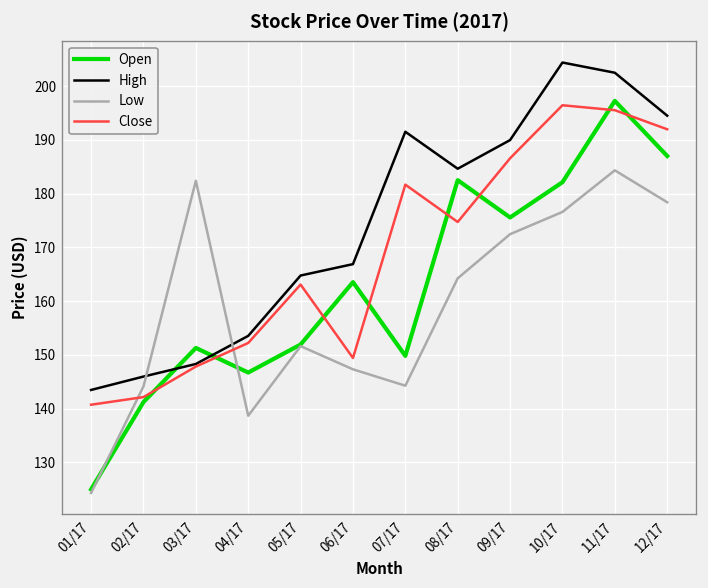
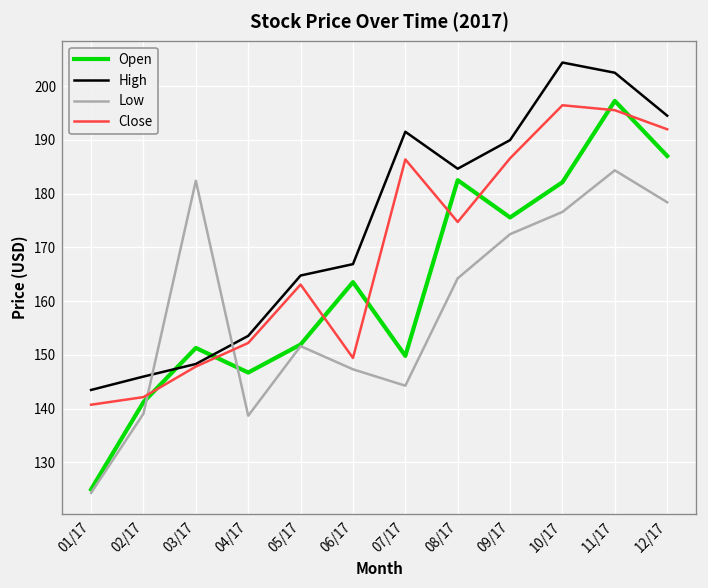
  {
    "Open": {
      "01/17": 125,
      "02/17": 141,
      "03/17": 151,
      "04/17": 147,
      "06/17": 164,
      "07/17": 150,
      "08/17": 182,
      "09/17": 176,
      "10/17": 182,
      "11/17": 197,
      "12/17": 187
    },
    "High": {
      "01/17": 143,
      "02/17": 146,
      "04/17": 154,
      "05/17": 165,
      "06/17": 167,
      "07/17": 192,
      "08/17": 185,
      "09/17": 190,
      "10/17": 204,
      "11/17": 202,
      "12/17": 194
    },
    "Low": {
      "01/17": 124,
-     "02/17": 144,
+     "02/17": 139,
      "03/17": 182,
      "04/17": 139,
      "06/17": 147,
      "07/17": 144,
      "08/17": 164,
      "09/17": 172,
      "10/17": 177,
      "11/17": 184,
      "12/17": 178
    },
    "Close": {
      "01/17": 141,
      "02/17": 142,
      "04/17": 152,
      "05/17": 163,
      "06/17": 149,
-     "07/17": 182,
+     "07/17": 186,
      "08/17": 175,
      "09/17": 187,
      "10/17": 196,
      "11/17": 196,
      "12/17": 192
    }
  }
